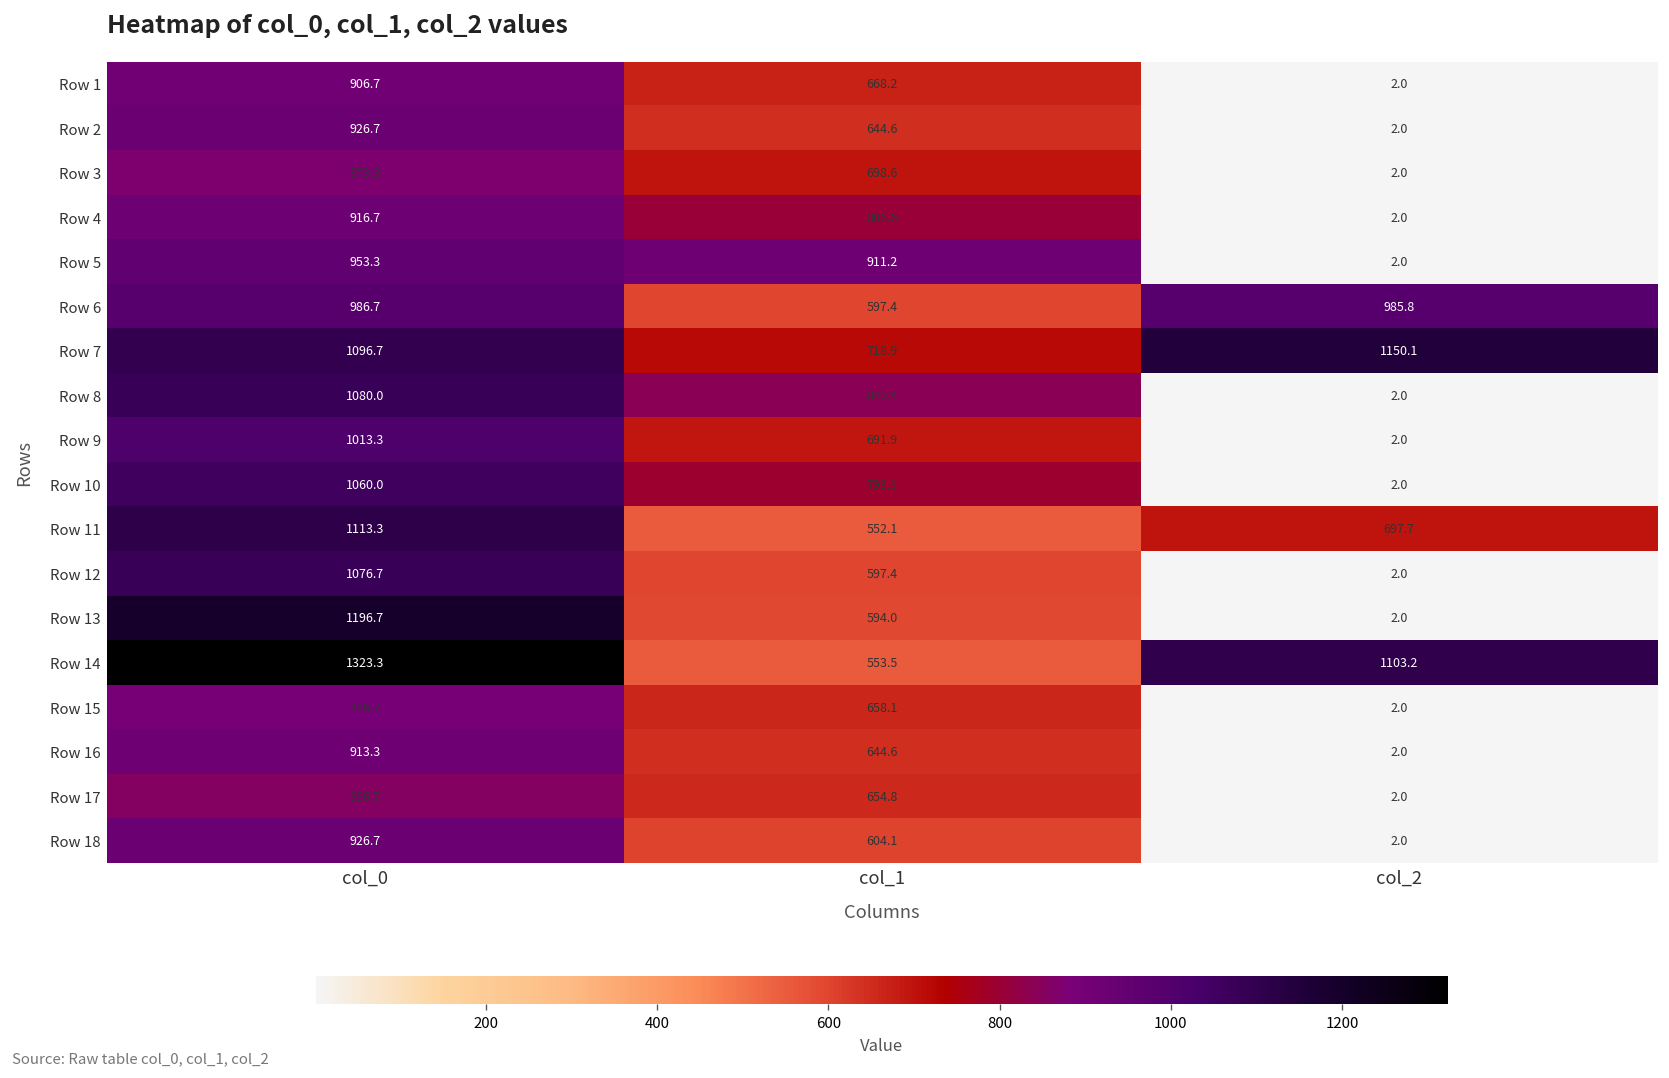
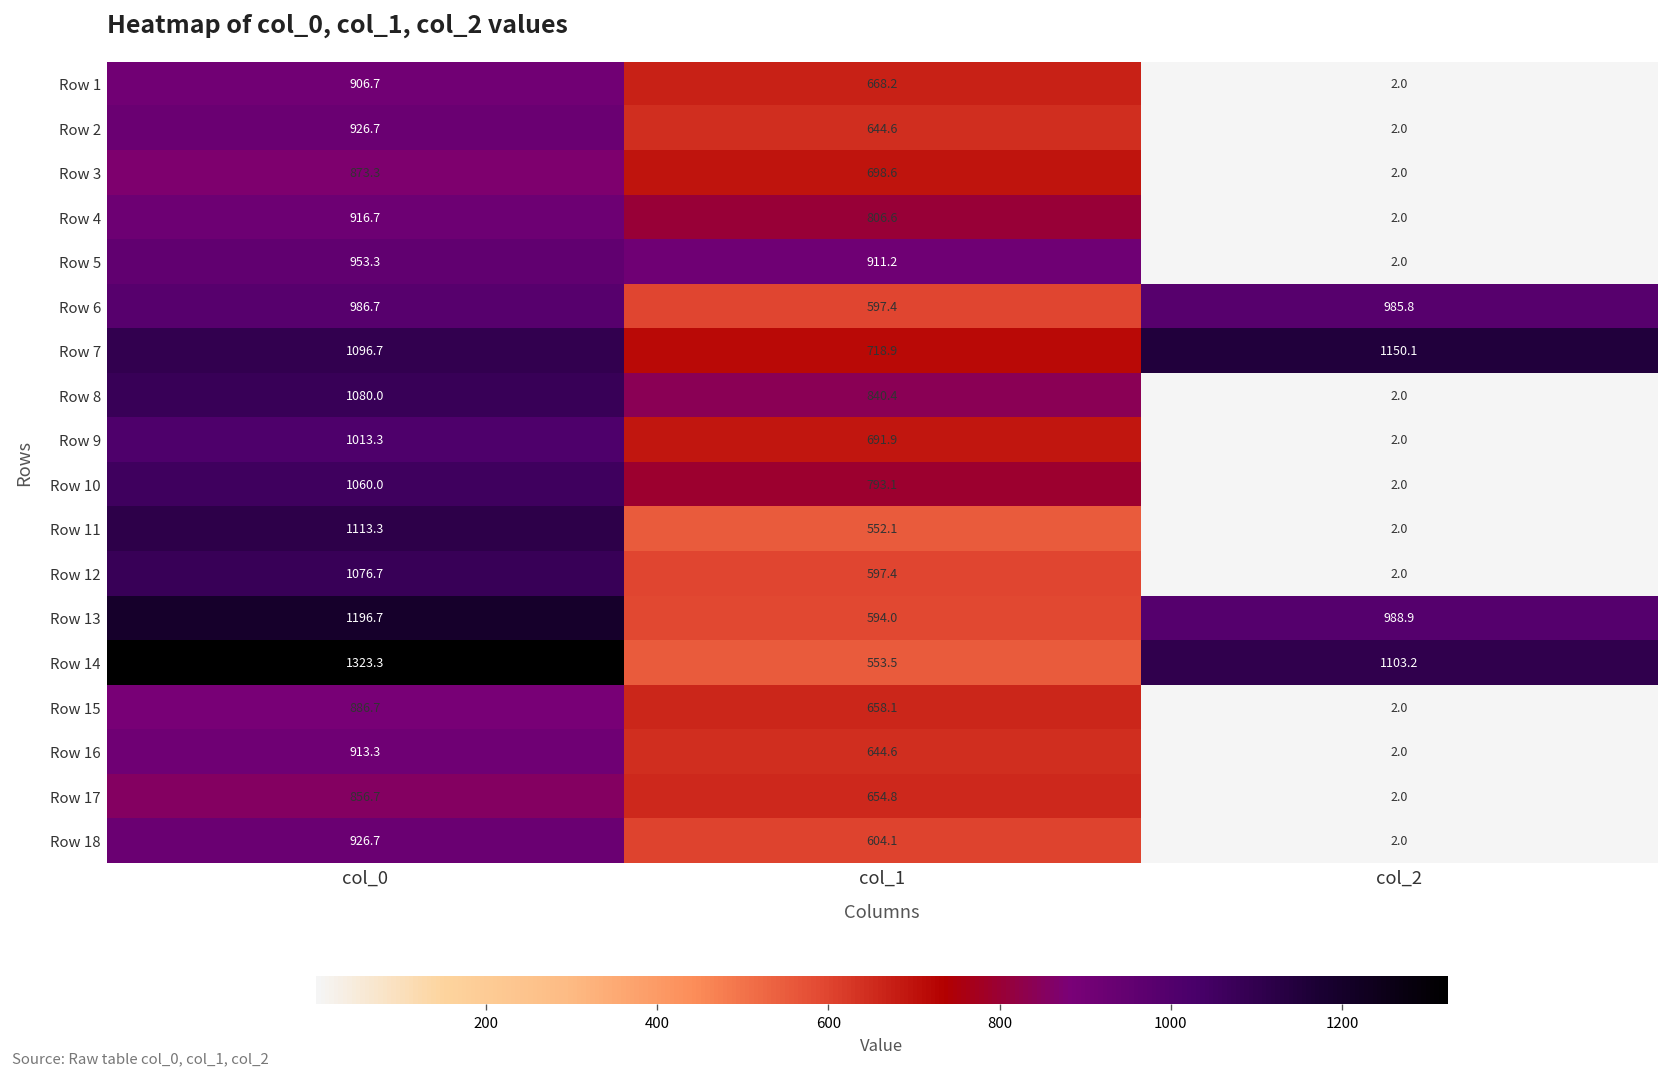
  {
    "Row 1": {
      "col_0": 906.7,
      "col_1": 668.2,
      "col_2": 2.0
    },
    "Row 2": {
      "col_0": 926.7,
      "col_1": 644.6,
      "col_2": 2.0
    },
    "Row 3": {
      "col_0": 873.3,
      "col_1": 698.6,
      "col_2": 2.0
    },
    "Row 4": {
      "col_0": 916.7,
      "col_1": 806.6,
      "col_2": 2.0
    },
    "Row 5": {
      "col_0": 953.3,
      "col_1": 911.2,
      "col_2": 2.0
    },
    "Row 6": {
      "col_0": 986.7,
      "col_1": 597.4,
      "col_2": 985.8
    },
    "Row 7": {
      "col_0": 1096.7,
      "col_1": 718.9,
      "col_2": 1150.1
    },
    "Row 8": {
      "col_0": 1080.0,
      "col_1": 840.4,
      "col_2": 2.0
    },
    "Row 9": {
      "col_0": 1013.3,
      "col_1": 691.9,
      "col_2": 2.0
    },
    "Row 10": {
      "col_0": 1060.0,
      "col_1": 793.1,
      "col_2": 2.0
    },
    "Row 11": {
      "col_0": 1113.3,
      "col_1": 552.1,
-     "col_2": 697.7
+     "col_2": 2.0
    },
    "Row 12": {
      "col_0": 1076.7,
      "col_1": 597.4,
      "col_2": 2.0
    },
    "Row 13": {
      "col_0": 1196.7,
      "col_1": 594.0,
-     "col_2": 2.0
+     "col_2": 988.9
    },
    "Row 14": {
      "col_0": 1323.3,
      "col_1": 553.5,
      "col_2": 1103.2
    },
    "Row 15": {
      "col_0": 886.7,
      "col_1": 658.1,
      "col_2": 2.0
    },
    "Row 16": {
      "col_0": 913.3,
      "col_1": 644.6,
      "col_2": 2.0
    },
    "Row 17": {
      "col_0": 856.7,
      "col_1": 654.8,
      "col_2": 2.0
    },
    "Row 18": {
      "col_0": 926.7,
      "col_1": 604.1,
      "col_2": 2.0
    }
  }
